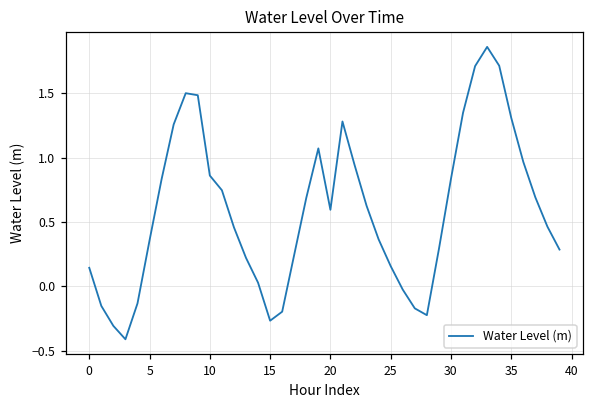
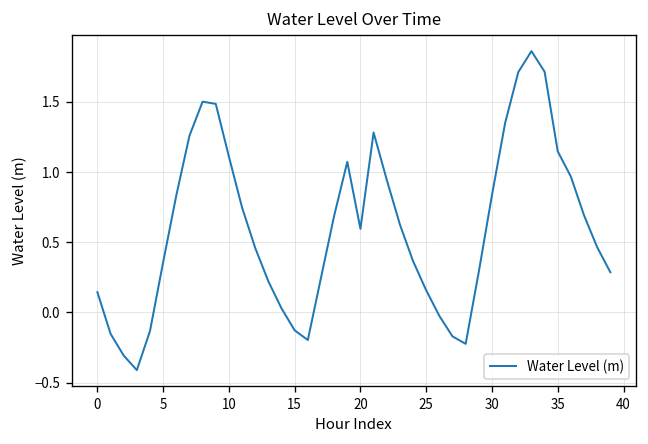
  {
    "0": 0.14,
    "5": 0.36,
-   "10": 0.86,
-   "15": -0.27,
+   "10": 1.11,
+   "15": -0.13,
    "20": 0.59,
    "25": 0.16,
    "30": 0.84,
-   "35": 1.31
+   "35": 1.15
  }
